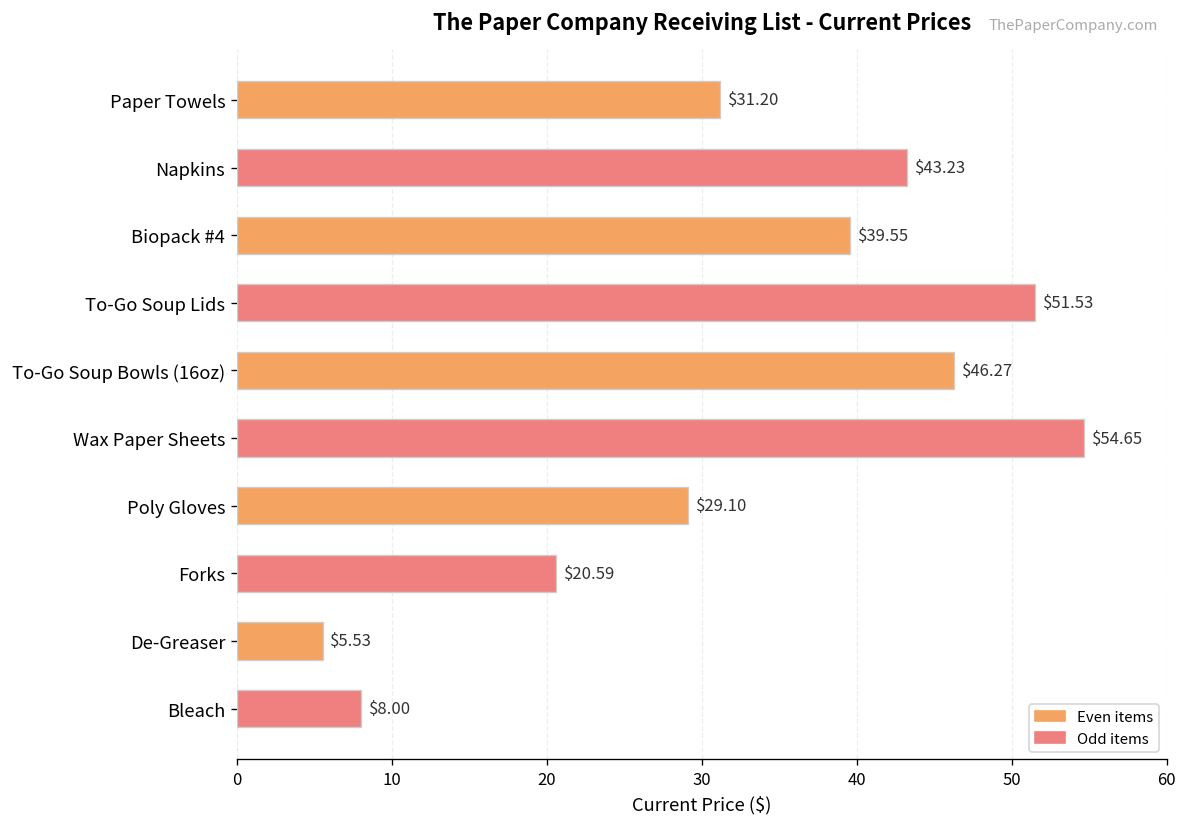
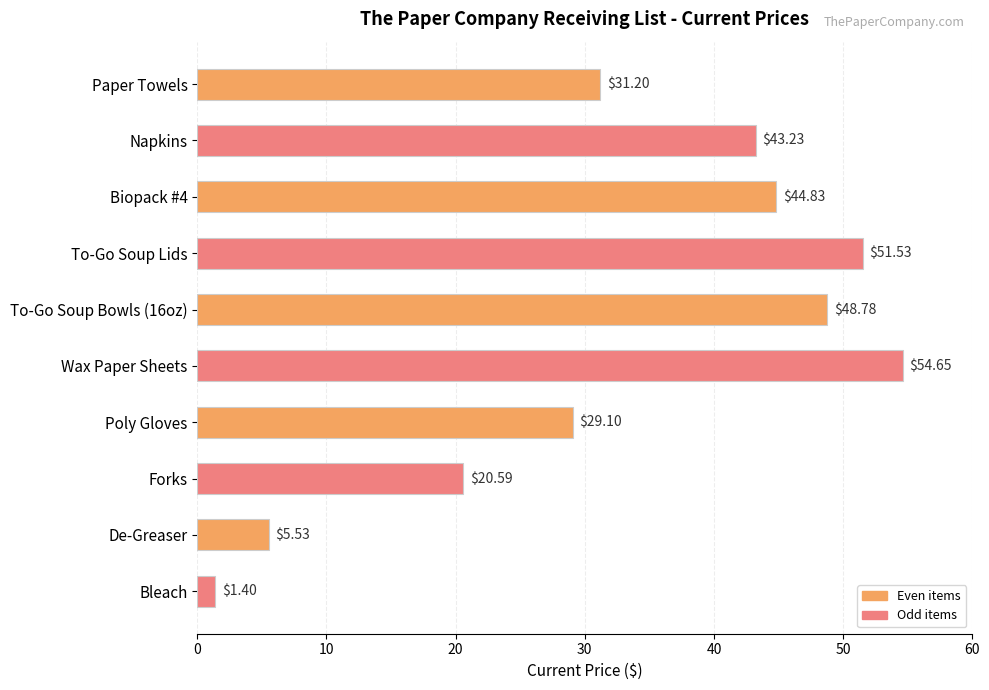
  {
    "Paper Towels": "$31.20",
    "Napkins": "$43.23",
-   "Biopack #4": "$39.55",
+   "Biopack #4": "$44.83",
    "To-Go Soup Lids": "$51.53",
-   "To-Go Soup Bowls (16oz)": "$46.27",
+   "To-Go Soup Bowls (16oz)": "$48.78",
    "Wax Paper Sheets": "$54.65",
    "Poly Gloves": "$29.10",
    "Forks": "$20.59",
    "De-Greaser": "$5.53",
-   "Bleach": "$8.00"
+   "Bleach": "$1.40"
  }
